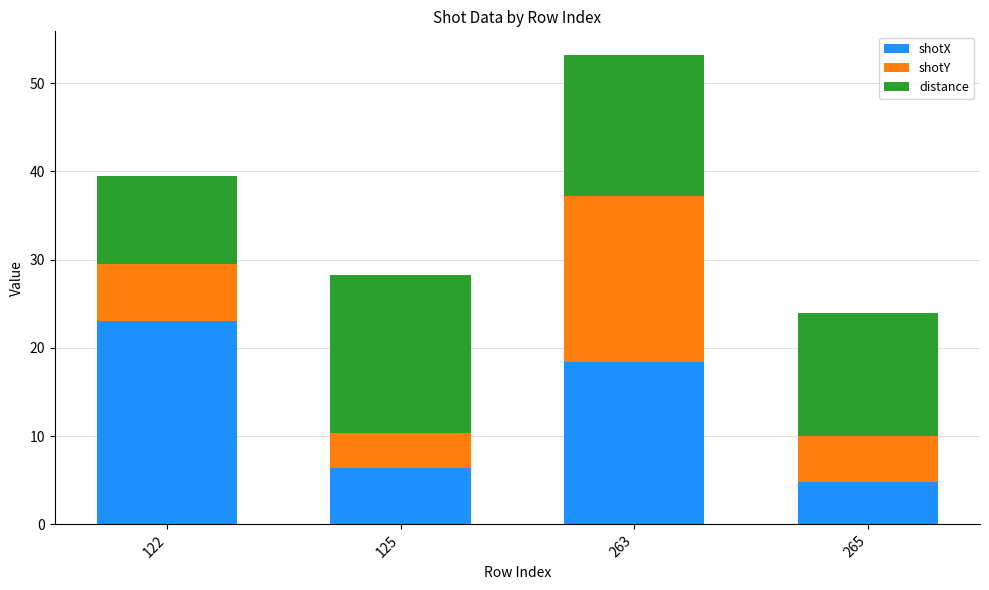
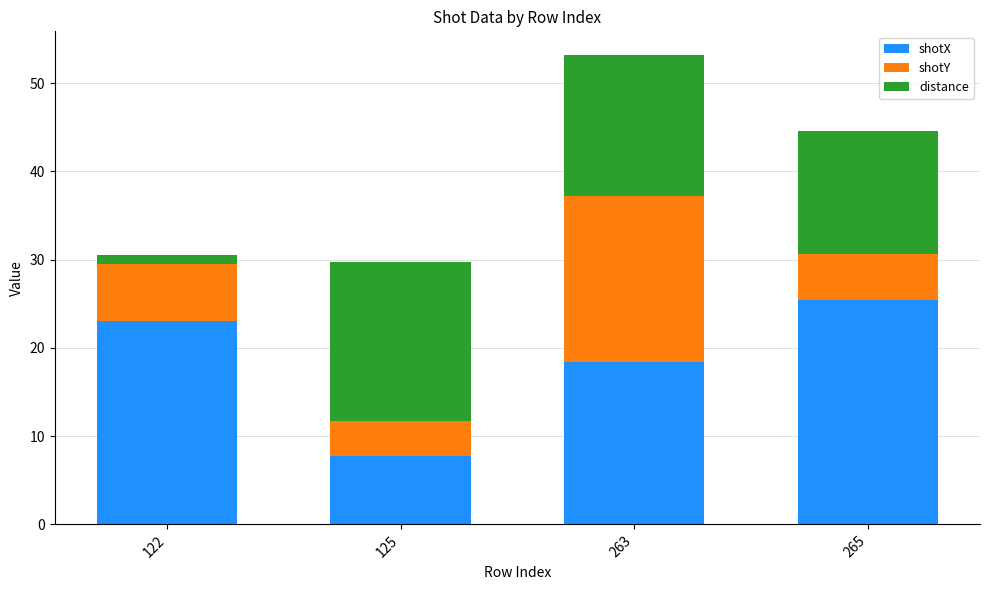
  {
    "shotX": {
      "122": 23,
-     "125": 6,
+     "125": 8,
      "263": 18,
-     "265": 5
+     "265": 25
    },
    "shotY": {
      "122": 7,
      "125": 4,
      "263": 19,
      "265": 5
    },
    "distance": {
-     "122": 10,
+     "122": 1,
      "125": 18,
      "263": 16,
      "265": 14
    }
  }
